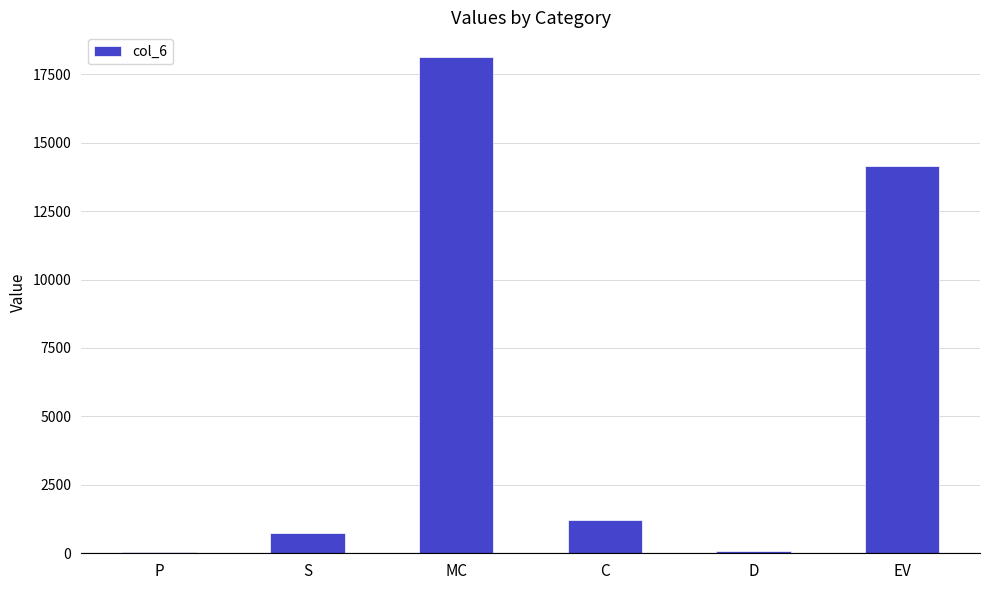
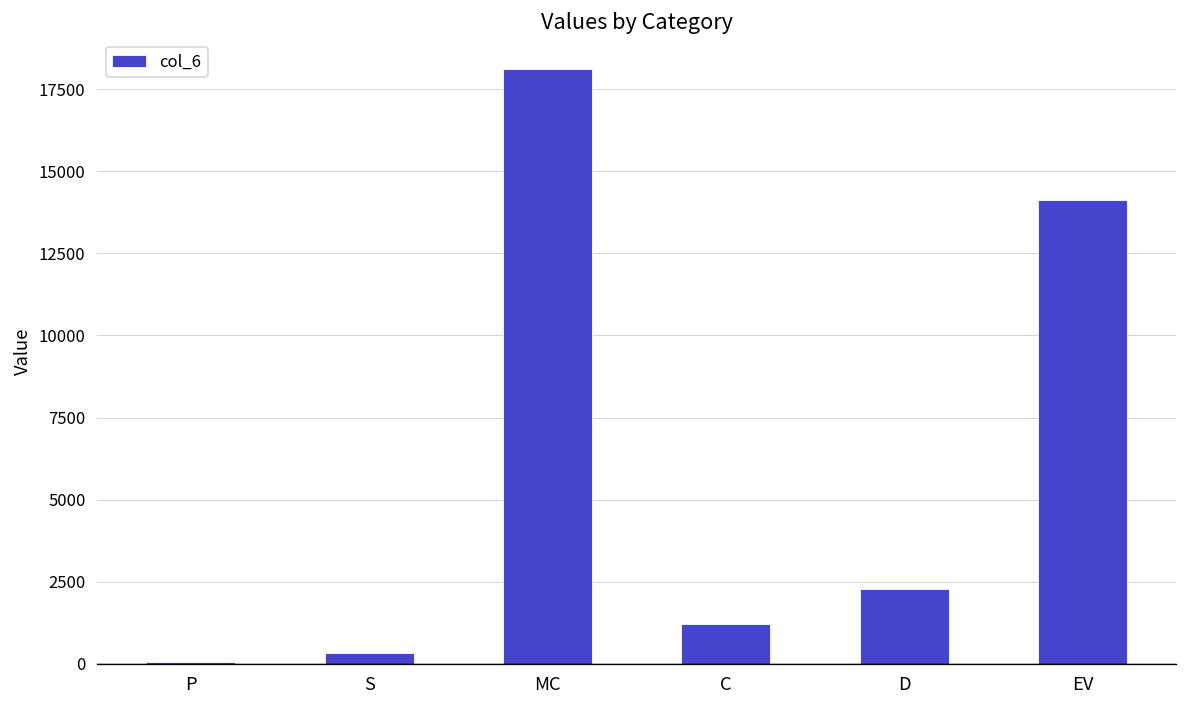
  {
-   "S": 700,
+   "S": 300,
    "MC": 18100,
    "C": 1200,
-   "D": 100,
+   "D": 2300,
    "EV": 14100
  }
